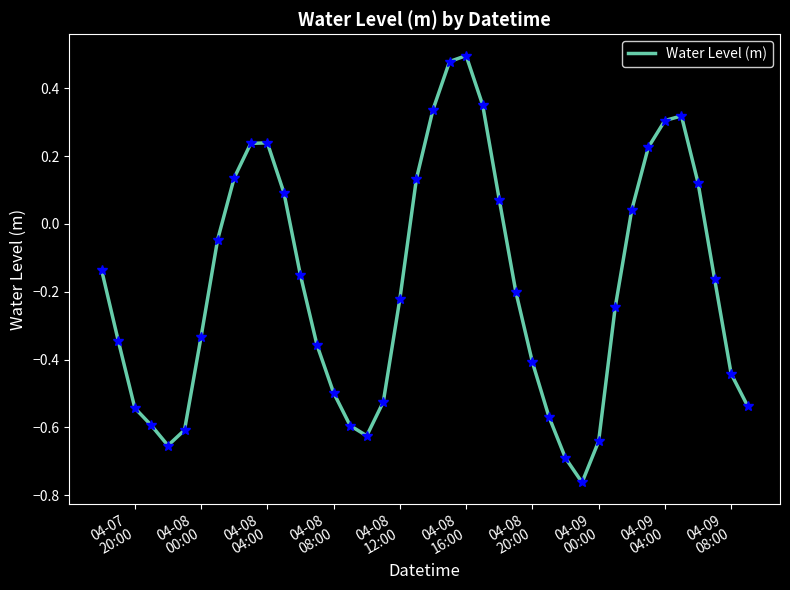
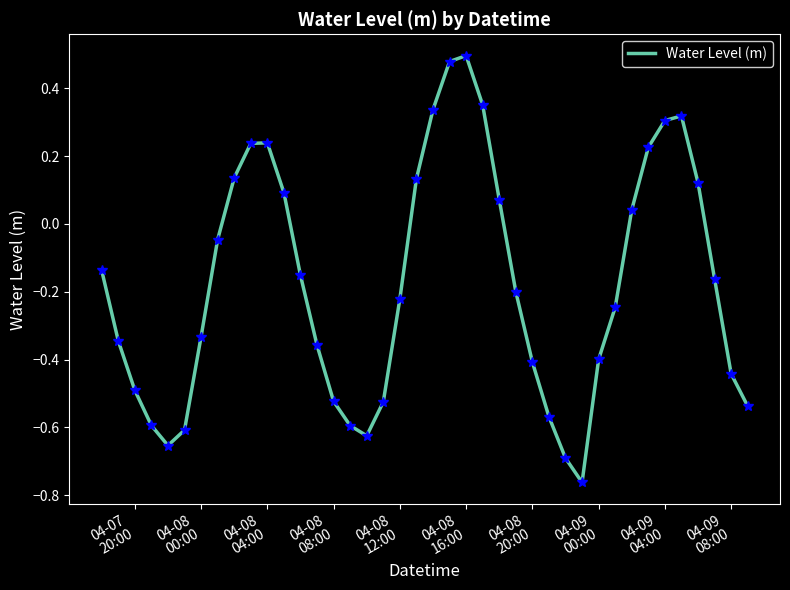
  {
-   "04-07 20:00": -0.54,
+   "04-07 20:00": -0.49,
    "04-08 00:00": -0.33,
    "04-08 04:00": 0.24,
-   "04-08 08:00": -0.50,
+   "04-08 08:00": -0.52,
    "04-08 12:00": -0.22,
    "04-08 16:00": 0.50,
    "04-08 20:00": -0.41,
-   "04-09 00:00": -0.64,
+   "04-09 00:00": -0.40,
    "04-09 04:00": 0.30,
    "04-09 08:00": -0.44
  }
